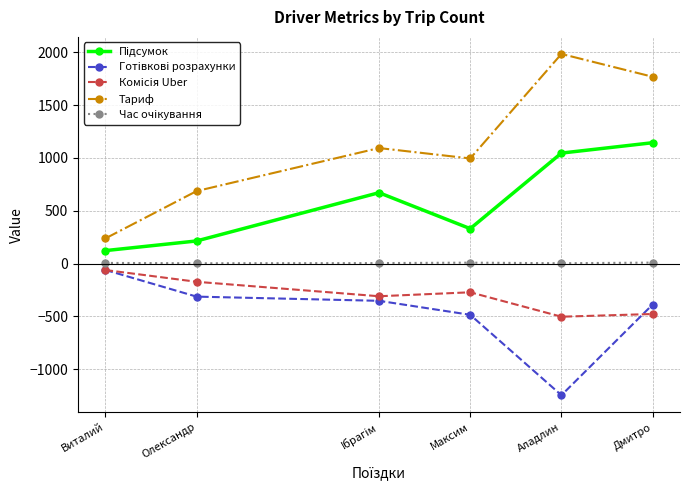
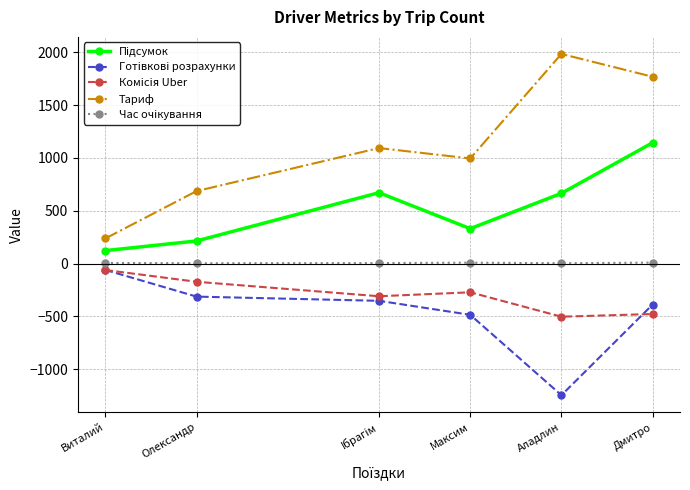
  {
    "Підсумок": {
      "Виталий": 120,
      "Олександр": 210,
      "Ібрагім": 670,
      "Максим": 330,
-     "Аладлин": 1050,
+     "Аладлин": 670,
      "Дмитро": 1140
    },
    "Готівкові розрахунки": {
      "Олександр": -310,
      "Ібрагім": -350,
      "Максим": -480,
      "Аладлин": -1250,
      "Дмитро": -390
    },
    "Комісія Uber": {
      "Олександр": -170,
      "Ібрагім": -310,
      "Максим": -270,
      "Аладлин": -500,
      "Дмитро": -480
    },
    "Тариф": {
      "Виталий": 240,
      "Олександр": 690,
      "Ібрагім": 1090,
      "Максим": 990,
      "Аладлин": 1980,
      "Дмитро": 1770
    },
    "Час очікування": {
      "Виталий": 10,
      "Олександр": 0,
      "Ібрагім": 0,
      "Максим": 10,
      "Аладлин": 0,
      "Дмитро": 10
    }
  }
